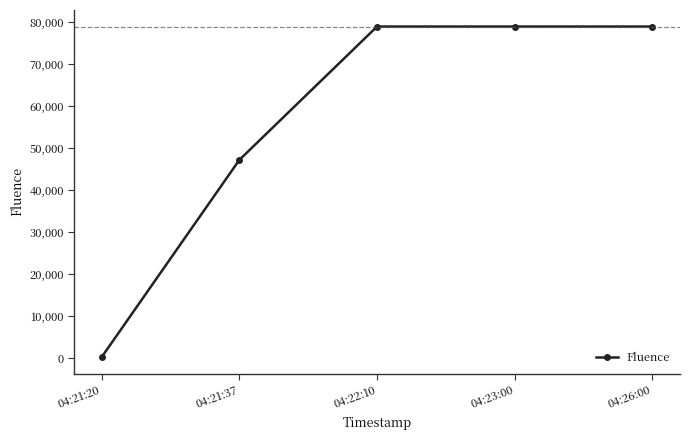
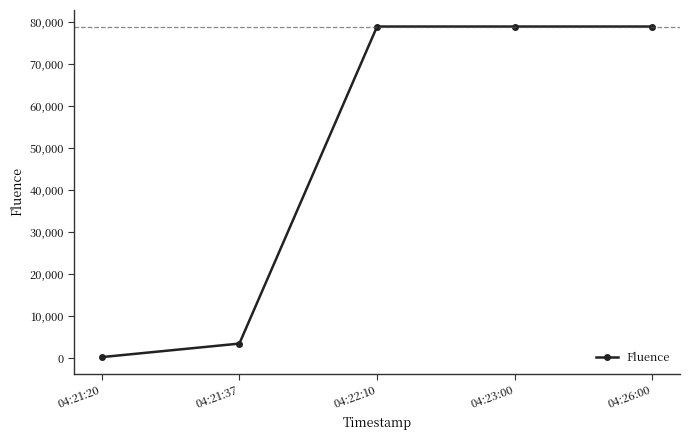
  {
    "04:21:20": "0",
-   "04:21:37": "47,000",
+   "04:21:37": "4,000",
    "04:22:10": "79,000",
    "04:23:00": "79,000",
    "04:26:00": "79,000"
  }
